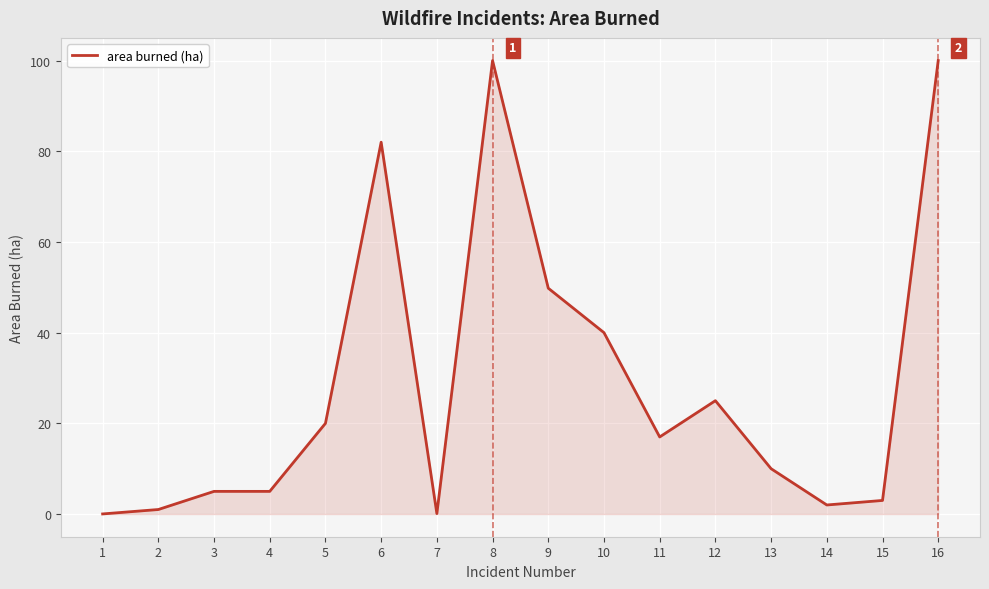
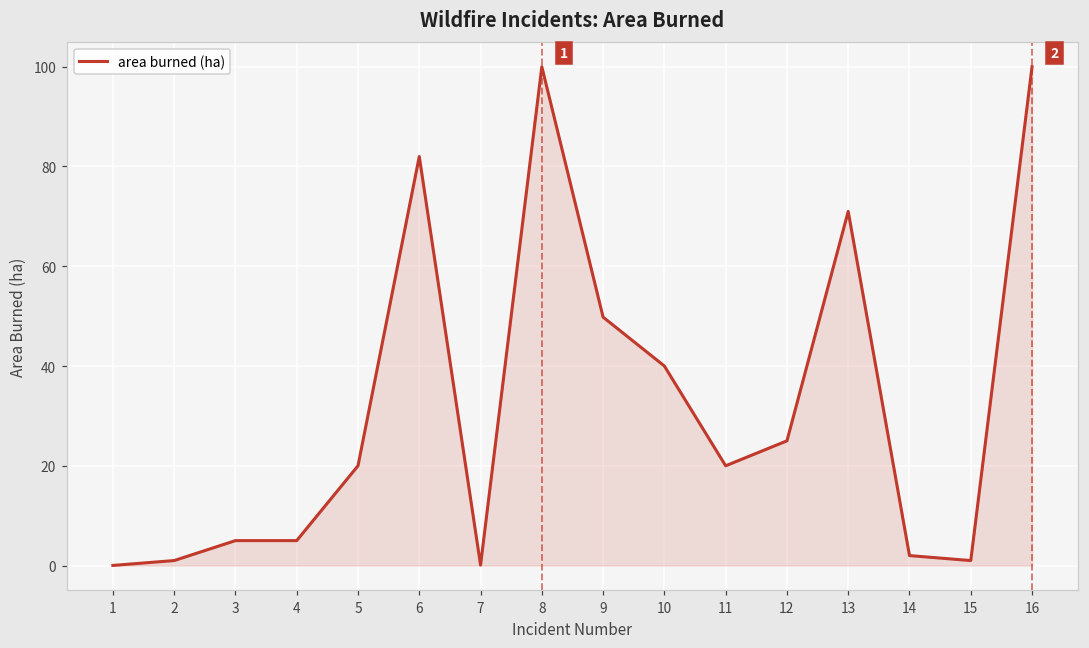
  {
    "1": 0,
    "2": 1,
    "3": 5,
    "4": 5,
    "5": 20,
    "6": 82,
    "7": 0,
    "9": 50,
    "10": 40,
-   "11": 17,
+   "11": 20,
    "12": 25,
-   "13": 10,
+   "13": 71,
    "14": 2,
-   "15": 3
+   "15": 1
  }
